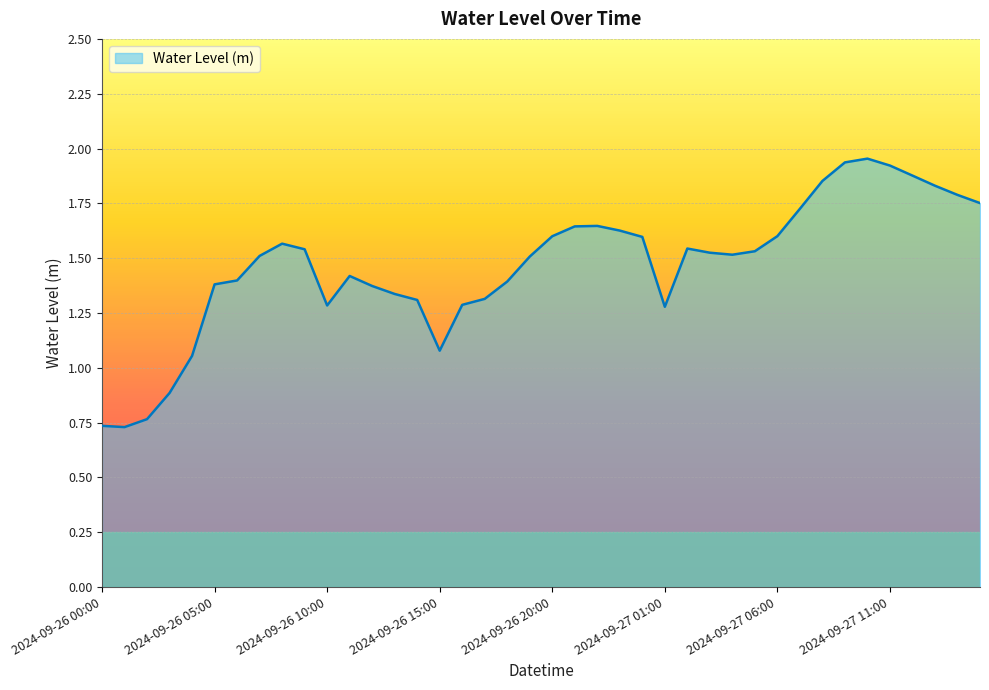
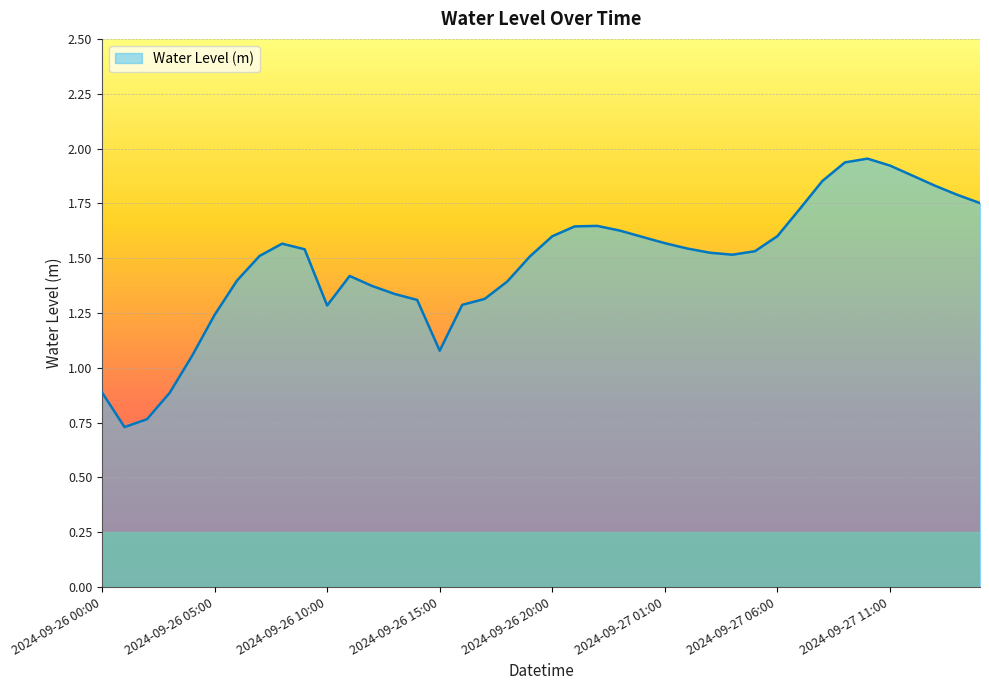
  {
-   "2024-09-26 00:00": 0.74,
-   "2024-09-26 05:00": 1.38,
+   "2024-09-26 00:00": 0.89,
+   "2024-09-26 05:00": 1.24,
    "2024-09-26 10:00": 1.28,
    "2024-09-26 15:00": 1.08,
    "2024-09-26 20:00": 1.60,
-   "2024-09-27 01:00": 1.28,
+   "2024-09-27 01:00": 1.57,
    "2024-09-27 06:00": 1.60,
    "2024-09-27 11:00": 1.92
  }
